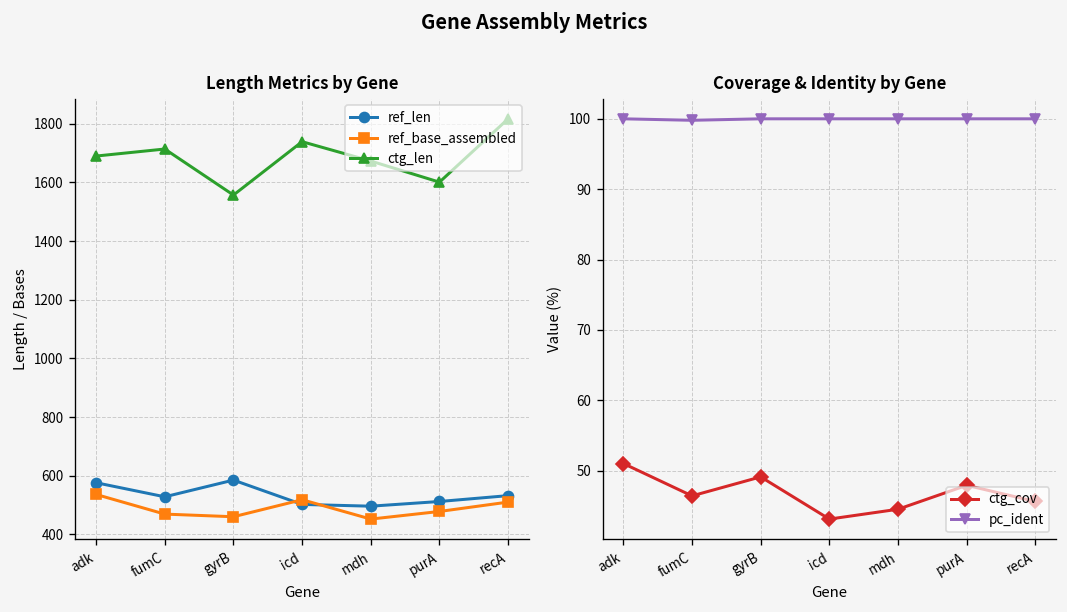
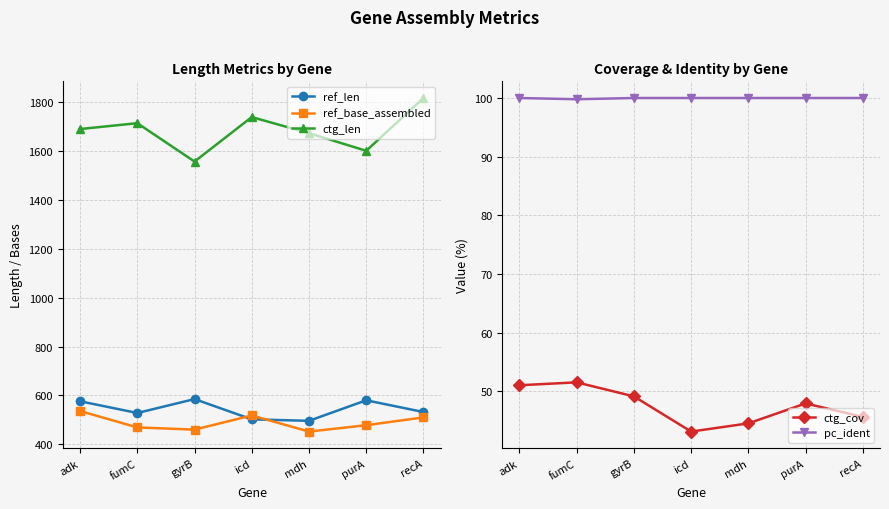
  {
    "Length Metrics by Gene": {
      "ref_len": {
        "adk": 580,
        "fumC": 530,
        "gyrB": 590,
        "icd": 500,
        "mdh": 500,
-       "purA": 510,
+       "purA": 580,
        "recA": 530
      },
      "ref_base_assembled": {
        "adk": 540,
        "fumC": 470,
        "gyrB": 460,
        "icd": 520,
        "mdh": 450,
        "purA": 480,
        "recA": 510
      },
      "ctg_len": {
        "adk": 1690,
        "fumC": 1710,
        "gyrB": 1560,
        "icd": 1740,
        "purA": 1600
      }
    },
    "Coverage & Identity by Gene": {
      "ctg_cov": {
        "adk": 51,
-       "fumC": 46,
+       "fumC": 52,
        "gyrB": 49,
        "icd": 43,
        "mdh": 45,
        "purA": 48
      },
      "pc_ident": {
        "adk": 100,
        "fumC": 100,
        "gyrB": 100,
        "icd": 100,
        "mdh": 100,
        "purA": 100,
        "recA": 100
      }
    }
  }
